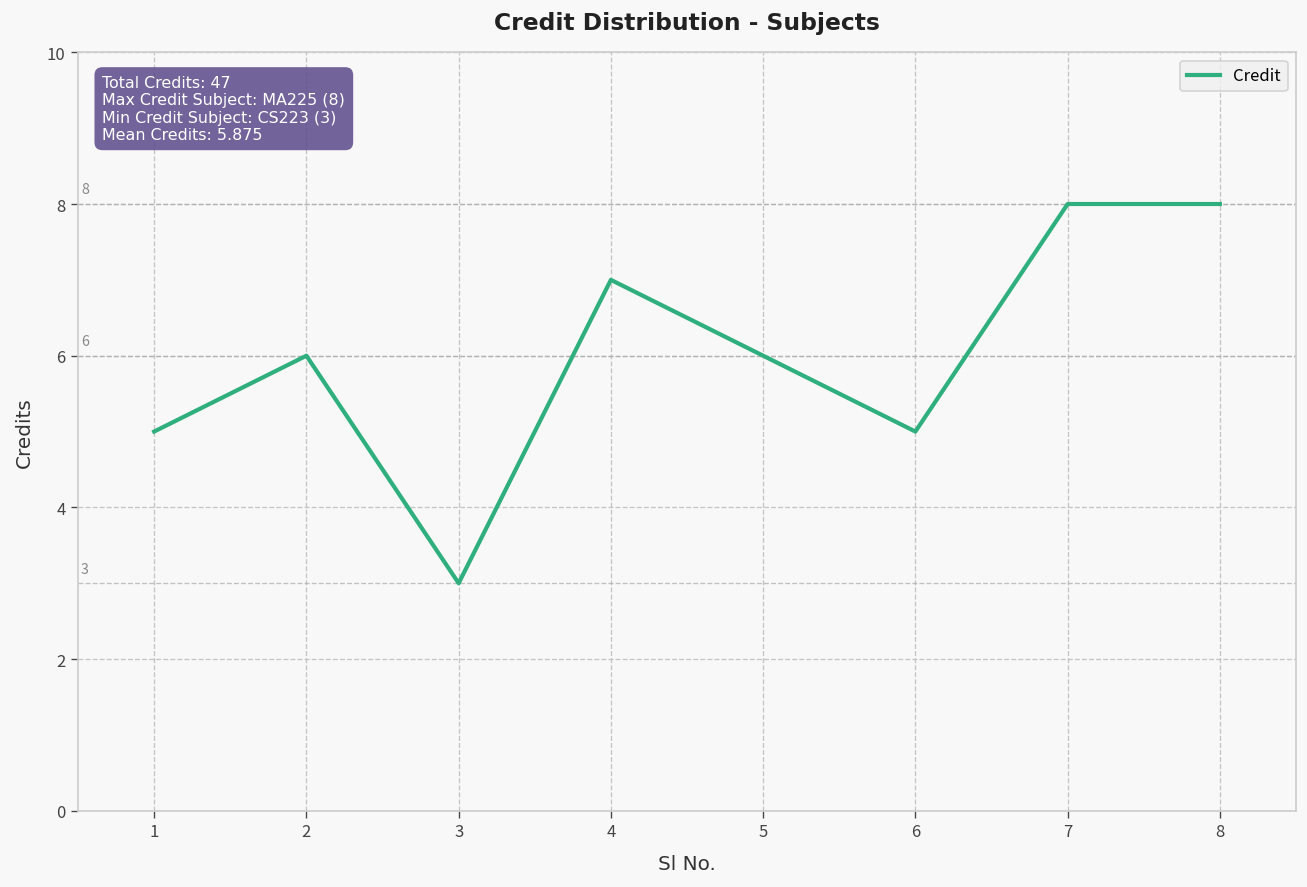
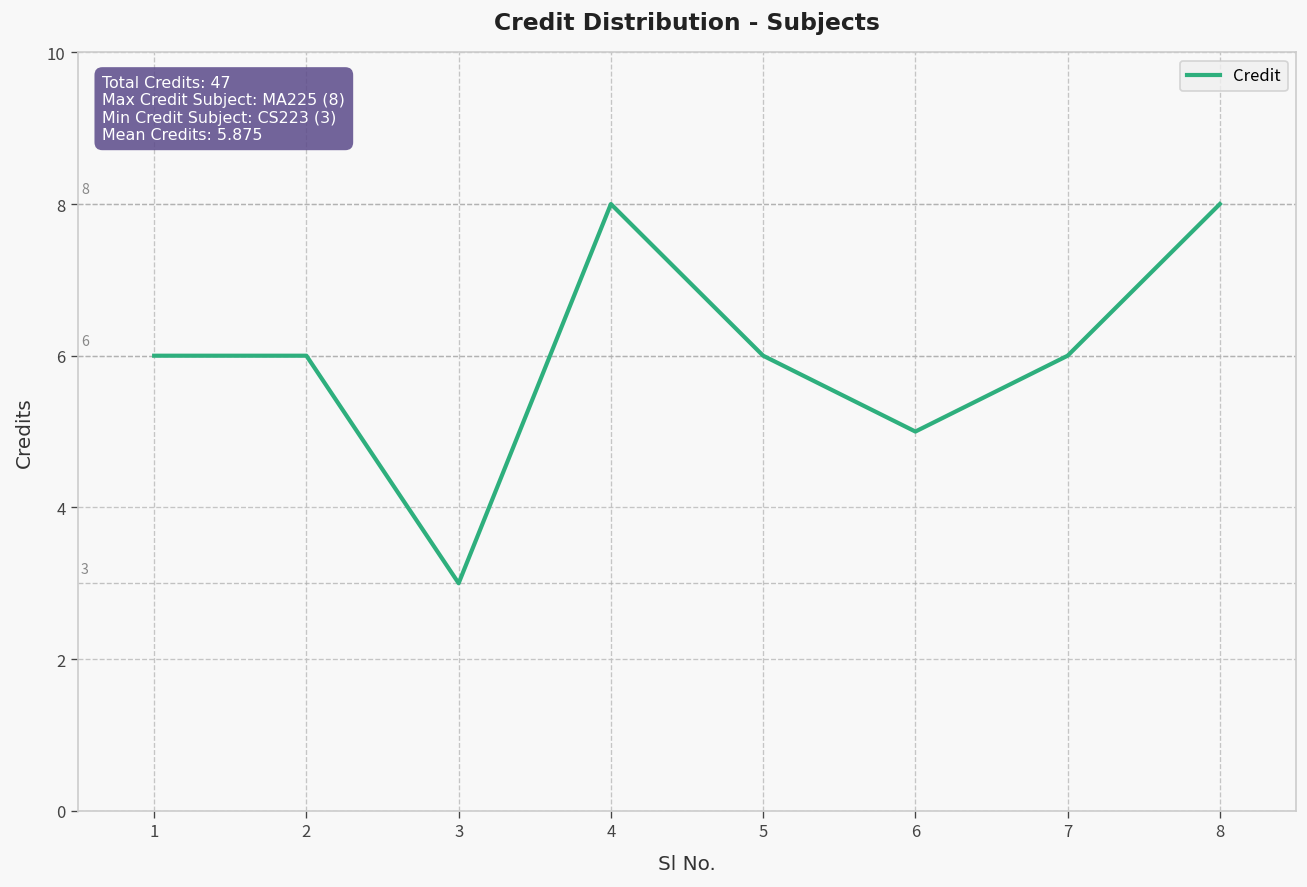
  {
-   "1": 5,
+   "1": 6,
    "2": 6,
    "3": 3,
-   "4": 7,
+   "4": 8,
    "5": 6,
    "6": 5,
-   "7": 8,
+   "7": 6,
    "8": 8
  }
